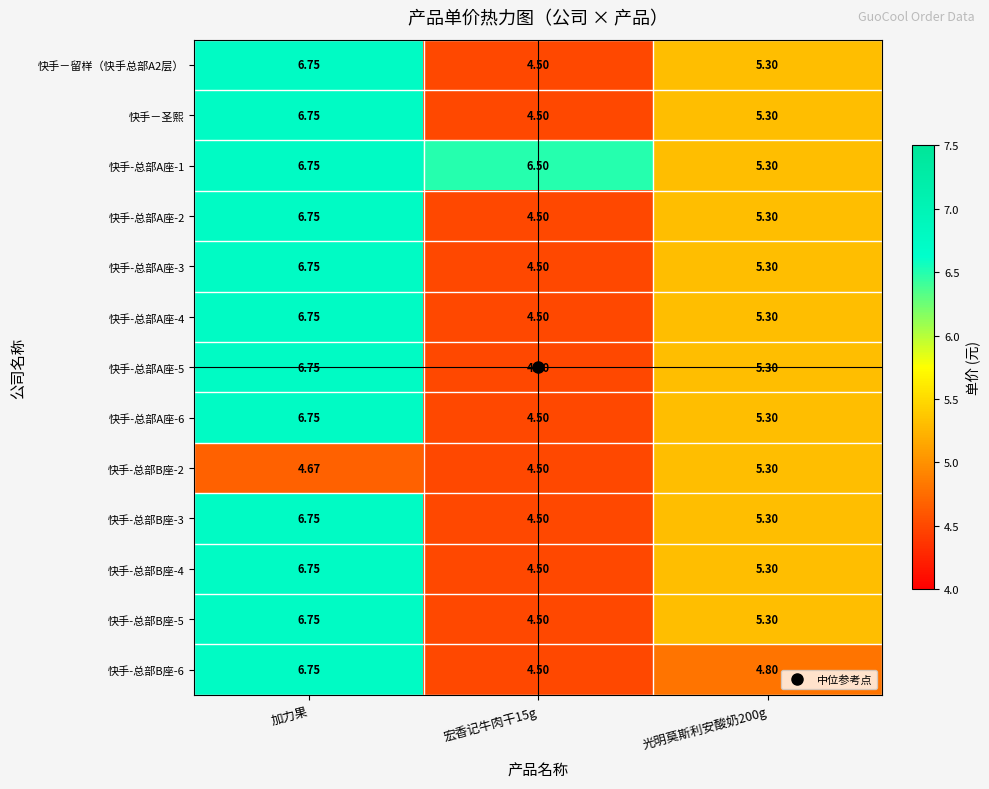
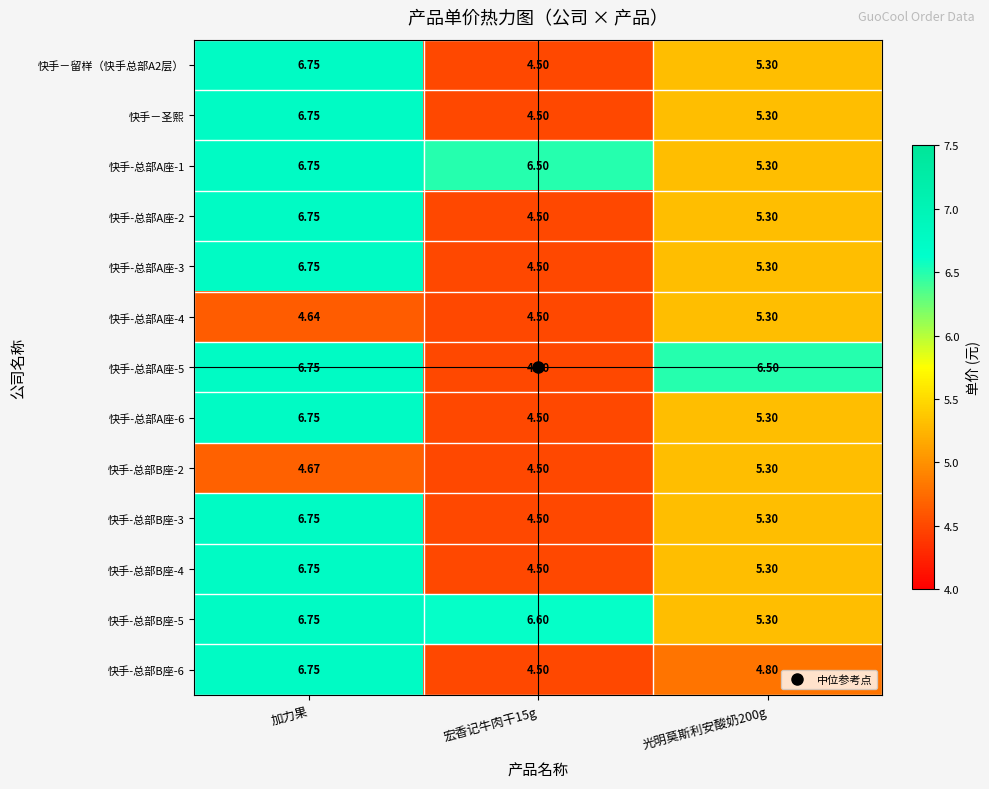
  {
    "快手－留样（快手总部A2层）": {
      "加力果": 6.75,
      "宏香记牛肉干15g": 4.50,
      "光明莫斯利安酸奶200g": 5.30
    },
    "快手－圣熙": {
      "加力果": 6.75,
      "宏香记牛肉干15g": 4.50,
      "光明莫斯利安酸奶200g": 5.30
    },
    "快手-总部A座-1": {
      "加力果": 6.75,
      "宏香记牛肉干15g": 6.50,
      "光明莫斯利安酸奶200g": 5.30
    },
    "快手-总部A座-2": {
      "加力果": 6.75,
      "宏香记牛肉干15g": 4.50,
      "光明莫斯利安酸奶200g": 5.30
    },
    "快手-总部A座-3": {
      "加力果": 6.75,
      "宏香记牛肉干15g": 4.50,
      "光明莫斯利安酸奶200g": 5.30
    },
    "快手-总部A座-4": {
-     "加力果": 6.75,
+     "加力果": 4.64,
      "宏香记牛肉干15g": 4.50,
      "光明莫斯利安酸奶200g": 5.30
    },
    "快手-总部A座-5": {
      "加力果": 6.75,
-     "光明莫斯利安酸奶200g": 5.30
+     "光明莫斯利安酸奶200g": 6.50
    },
    "快手-总部A座-6": {
      "加力果": 6.75,
      "宏香记牛肉干15g": 4.50,
      "光明莫斯利安酸奶200g": 5.30
    },
    "快手-总部B座-2": {
      "加力果": 4.67,
      "宏香记牛肉干15g": 4.50,
      "光明莫斯利安酸奶200g": 5.30
    },
    "快手-总部B座-3": {
      "加力果": 6.75,
      "宏香记牛肉干15g": 4.50,
      "光明莫斯利安酸奶200g": 5.30
    },
    "快手-总部B座-4": {
      "加力果": 6.75,
      "宏香记牛肉干15g": 4.50,
      "光明莫斯利安酸奶200g": 5.30
    },
    "快手-总部B座-5": {
      "加力果": 6.75,
-     "宏香记牛肉干15g": 4.50,
+     "宏香记牛肉干15g": 6.60,
      "光明莫斯利安酸奶200g": 5.30
    },
    "快手-总部B座-6": {
      "加力果": 6.75,
      "宏香记牛肉干15g": 4.50,
      "光明莫斯利安酸奶200g": 4.80
    }
  }
